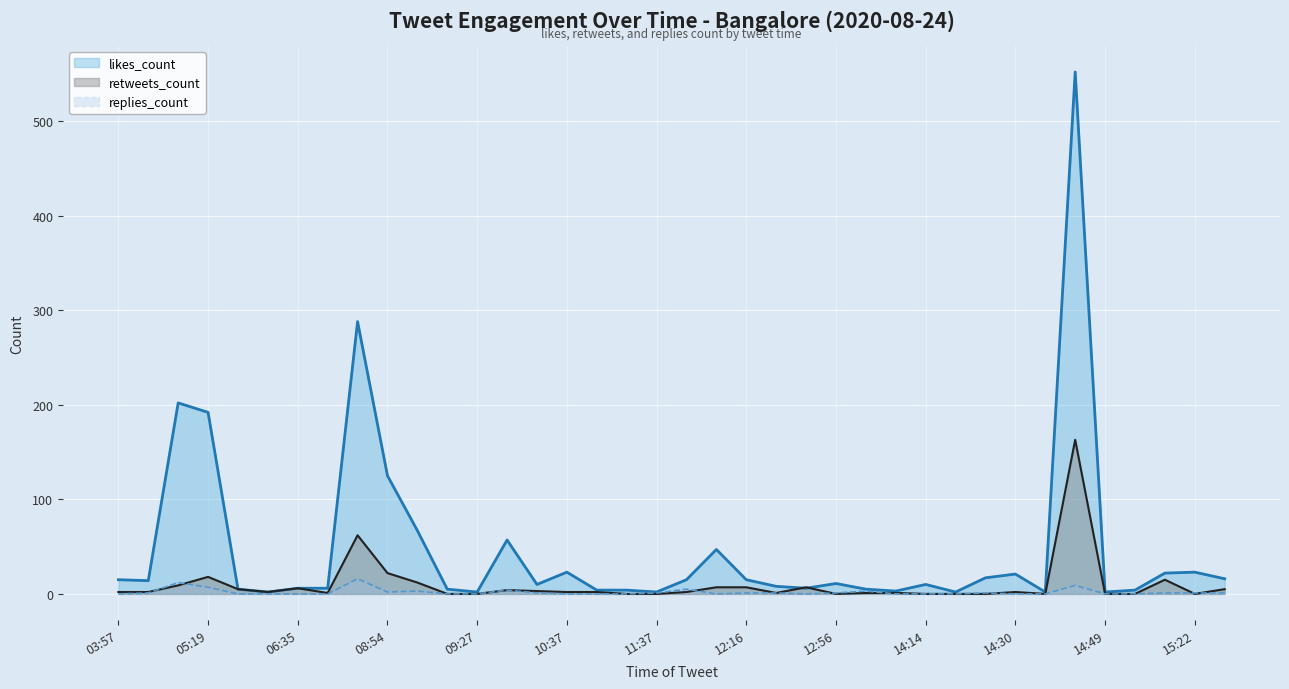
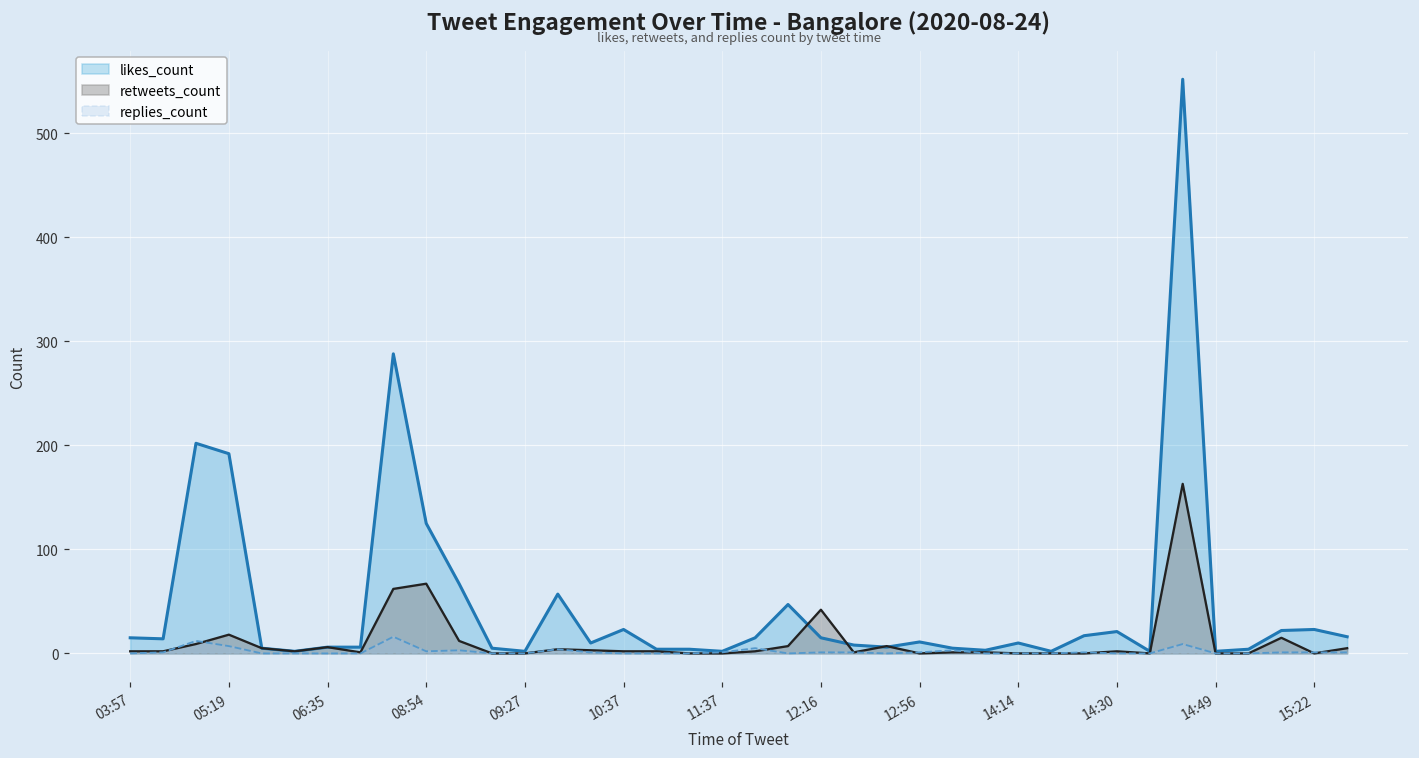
  {
    "retweets_count": {
      "05:19": 20,
-     "08:54": 20,
-     "12:16": 10
+     "08:54": 70,
+     "12:16": 40
    }
  }
